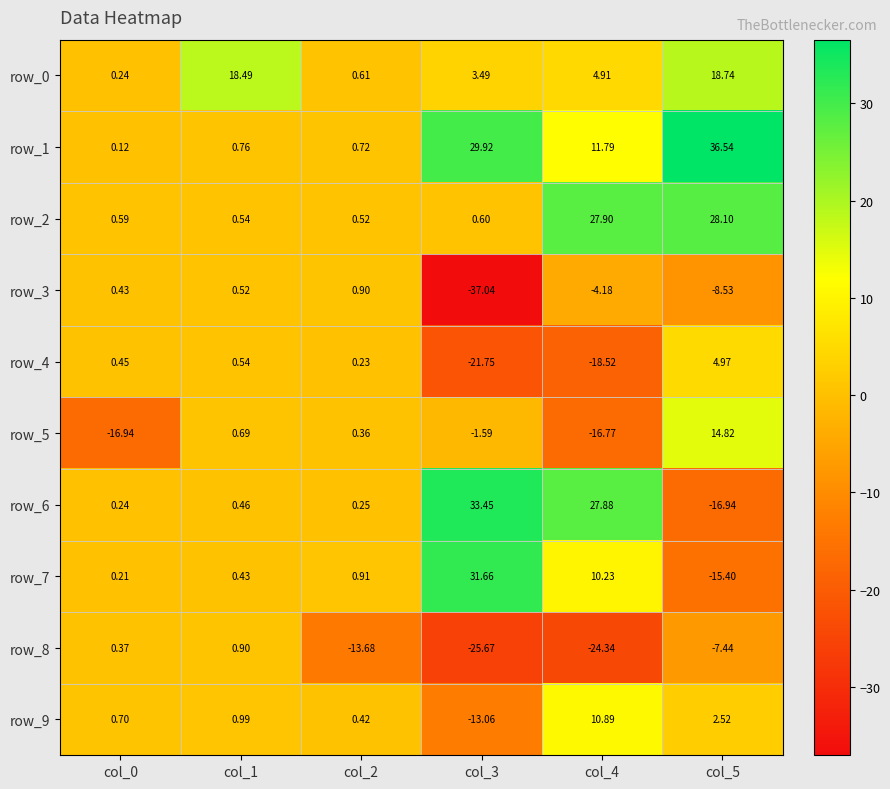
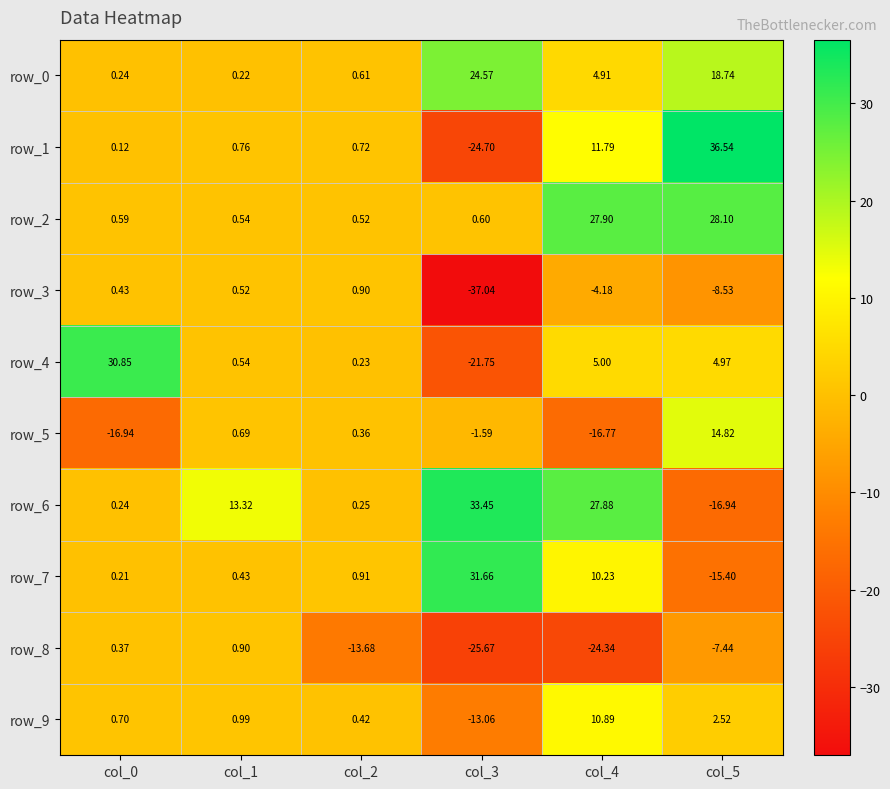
  {
    "row_0": {
      "col_0": 0.24,
-     "col_1": 18.49,
+     "col_1": 0.22,
      "col_2": 0.61,
-     "col_3": 3.49,
+     "col_3": 24.57,
      "col_4": 4.91,
      "col_5": 18.74
    },
    "row_1": {
      "col_0": 0.12,
      "col_1": 0.76,
      "col_2": 0.72,
-     "col_3": 29.92,
+     "col_3": -24.70,
      "col_4": 11.79,
      "col_5": 36.54
    },
    "row_2": {
      "col_0": 0.59,
      "col_1": 0.54,
      "col_2": 0.52,
      "col_3": 0.60,
      "col_4": 27.90,
      "col_5": 28.10
    },
    "row_3": {
      "col_0": 0.43,
      "col_1": 0.52,
      "col_2": 0.90,
      "col_3": -37.04,
      "col_4": -4.18,
      "col_5": -8.53
    },
    "row_4": {
-     "col_0": 0.45,
+     "col_0": 30.85,
      "col_1": 0.54,
      "col_2": 0.23,
      "col_3": -21.75,
-     "col_4": -18.52,
+     "col_4": 5.00,
      "col_5": 4.97
    },
    "row_5": {
      "col_0": -16.94,
      "col_1": 0.69,
      "col_2": 0.36,
      "col_3": -1.59,
      "col_4": -16.77,
      "col_5": 14.82
    },
    "row_6": {
      "col_0": 0.24,
-     "col_1": 0.46,
+     "col_1": 13.32,
      "col_2": 0.25,
      "col_3": 33.45,
      "col_4": 27.88,
      "col_5": -16.94
    },
    "row_7": {
      "col_0": 0.21,
      "col_1": 0.43,
      "col_2": 0.91,
      "col_3": 31.66,
      "col_4": 10.23,
      "col_5": -15.40
    },
    "row_8": {
      "col_0": 0.37,
      "col_1": 0.90,
      "col_2": -13.68,
      "col_3": -25.67,
      "col_4": -24.34,
      "col_5": -7.44
    },
    "row_9": {
      "col_0": 0.70,
      "col_1": 0.99,
      "col_2": 0.42,
      "col_3": -13.06,
      "col_4": 10.89,
      "col_5": 2.52
    }
  }
